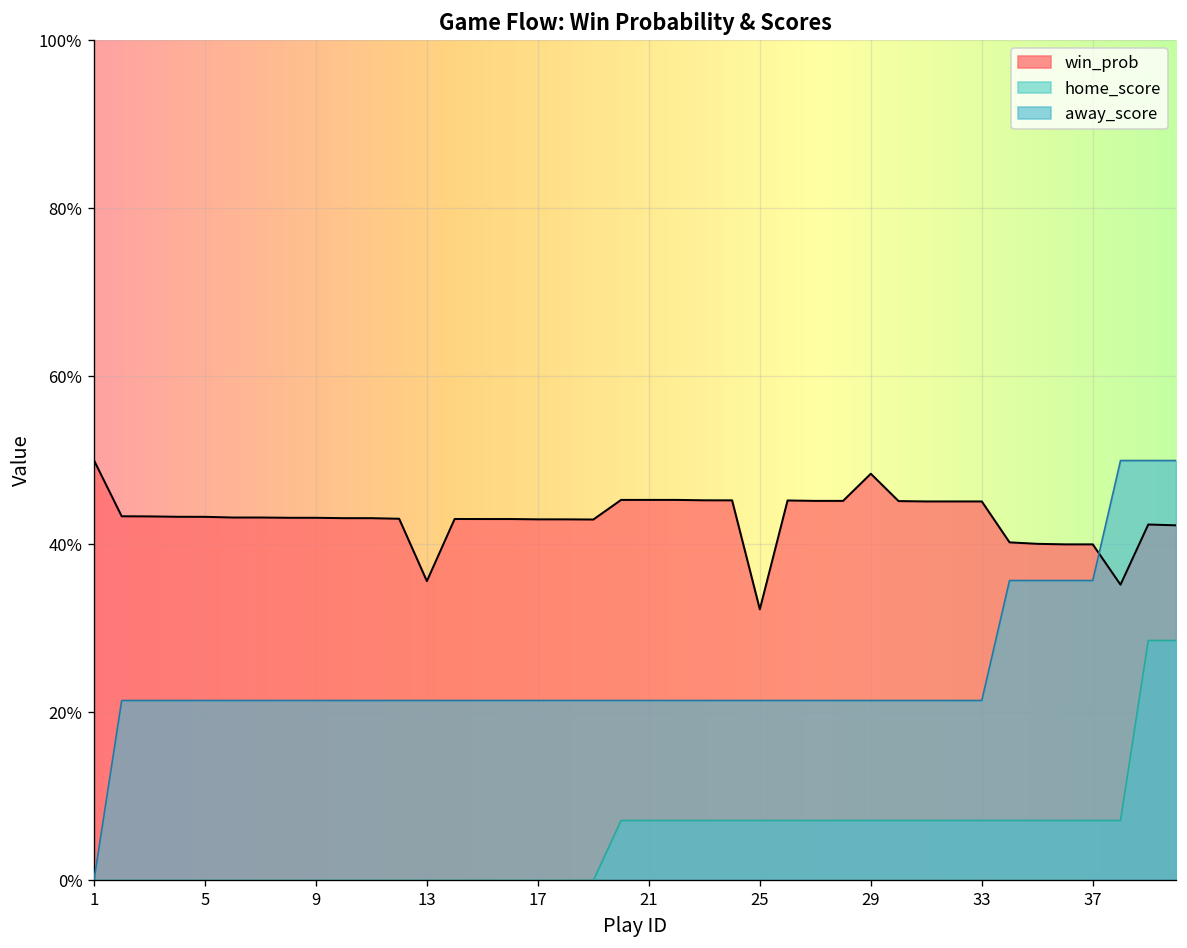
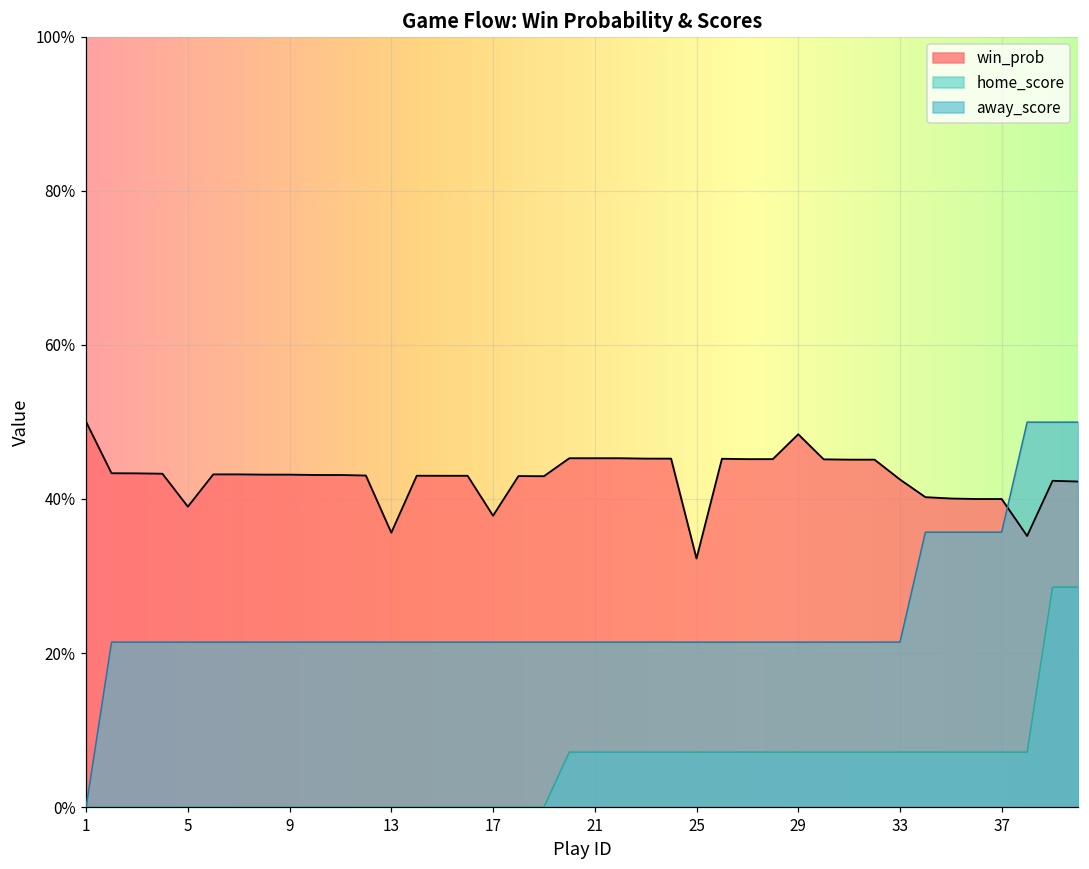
  {
    "win_prob": {
      "1": "50%",
-     "5": "43%",
+     "5": "39%",
      "9": "43%",
      "13": "36%",
-     "17": "43%",
+     "17": "38%",
      "21": "45%",
      "25": "32%",
      "29": "48%",
-     "33": "45%",
+     "33": "43%",
      "37": "40%"
    }
  }
